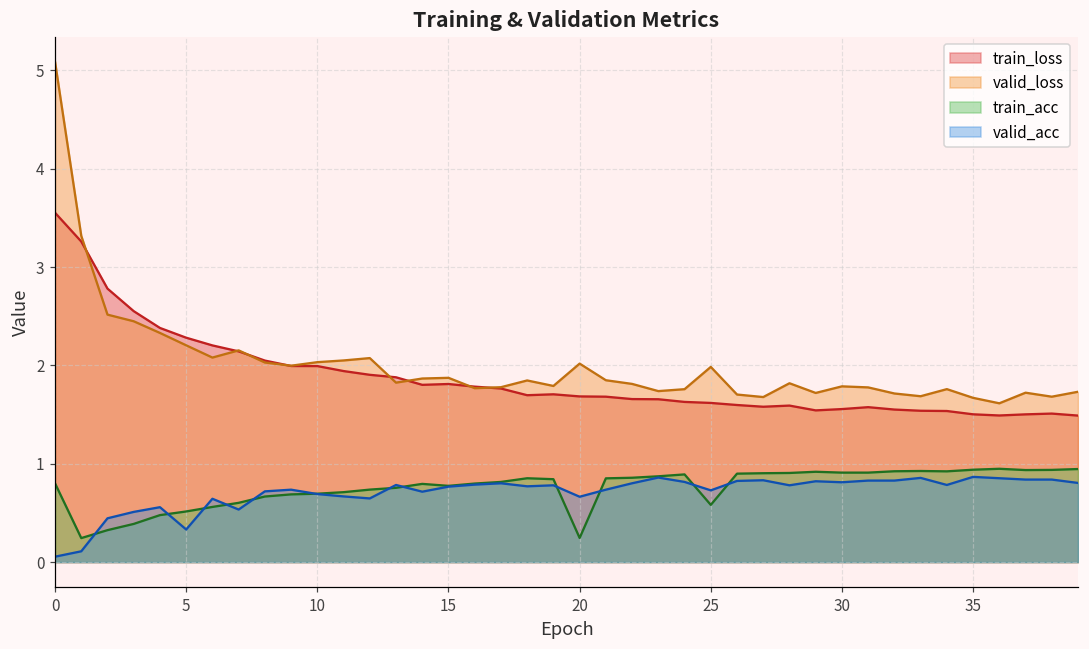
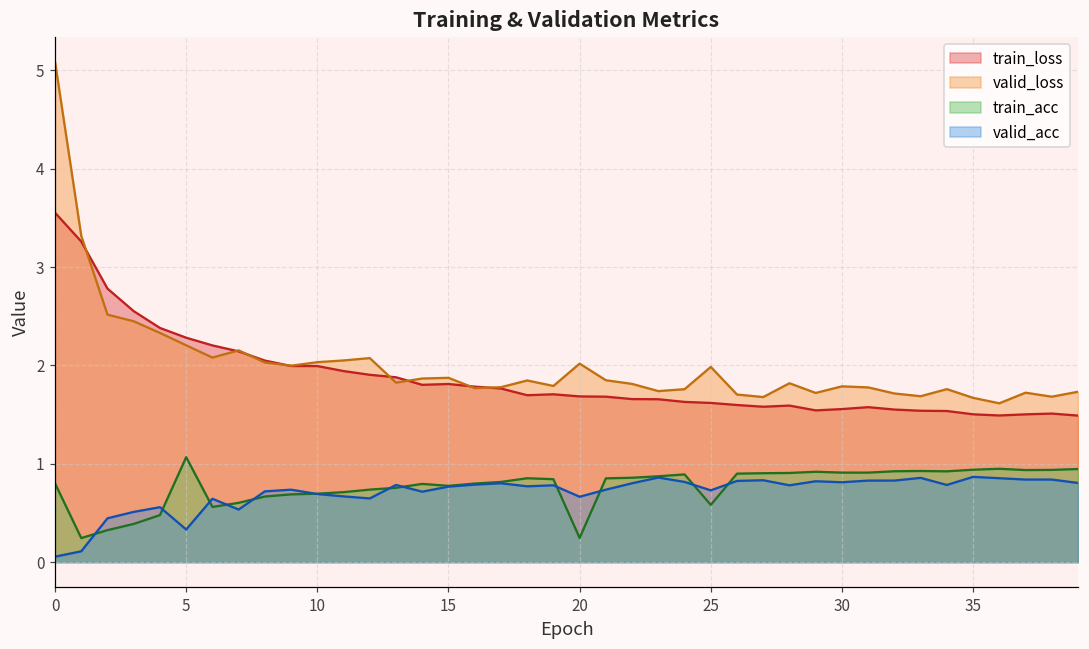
  {
    "train_acc": {
      "0": 0.8,
-     "5": 0.5,
+     "5": 1.1,
      "20": 0.2,
      "25": 0.6,
      "30": 0.9,
      "35": 0.9
    },
    "valid_acc": {
      "0": 0.1,
      "5": 0.3,
      "20": 0.7,
      "25": 0.7,
      "30": 0.8,
      "35": 0.9
    }
  }
